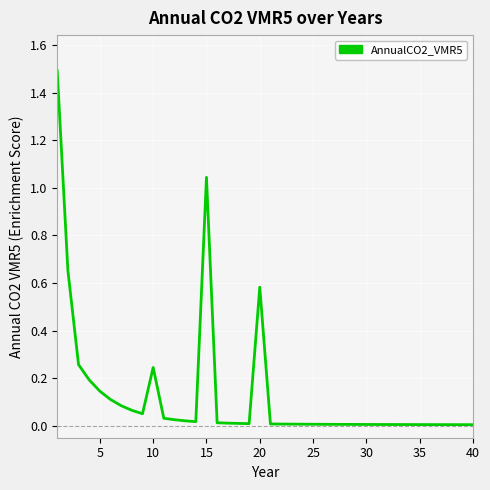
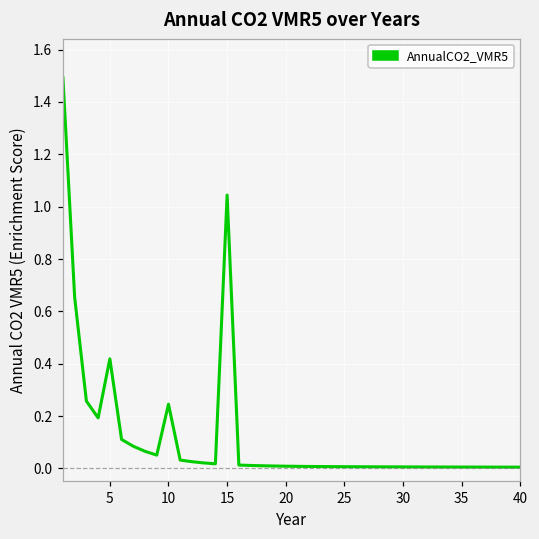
  {
-   "5": 0.15,
+   "5": 0.42,
    "10": 0.25,
    "15": 1.04,
-   "20": 0.58,
+   "20": 0.01,
    "25": 0.01,
    "30": 0.01,
    "35": 0.01,
    "40": 0.00
  }
